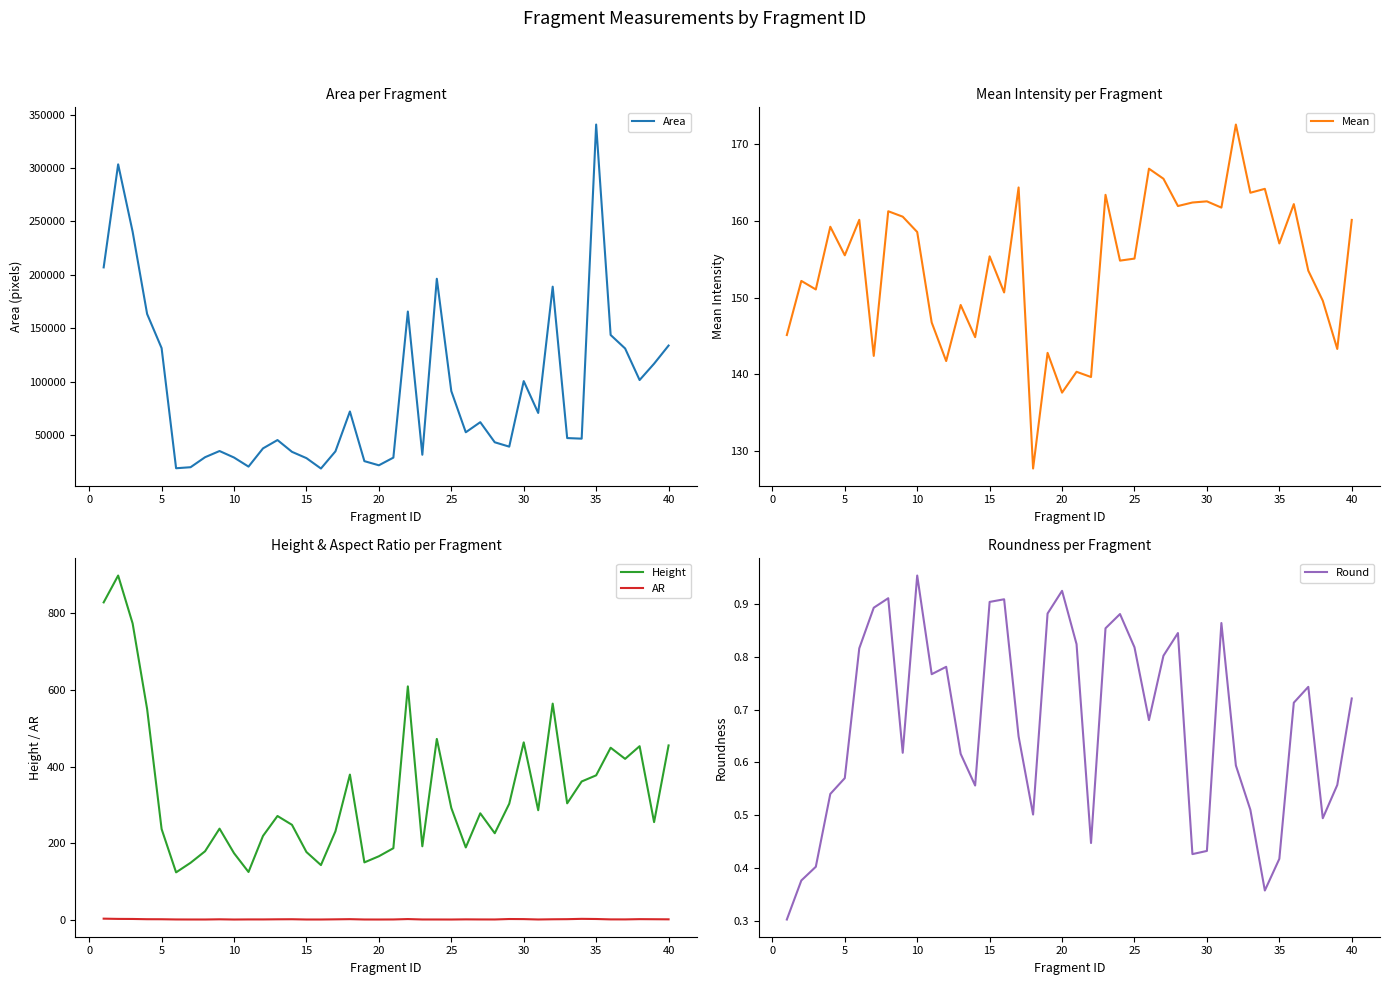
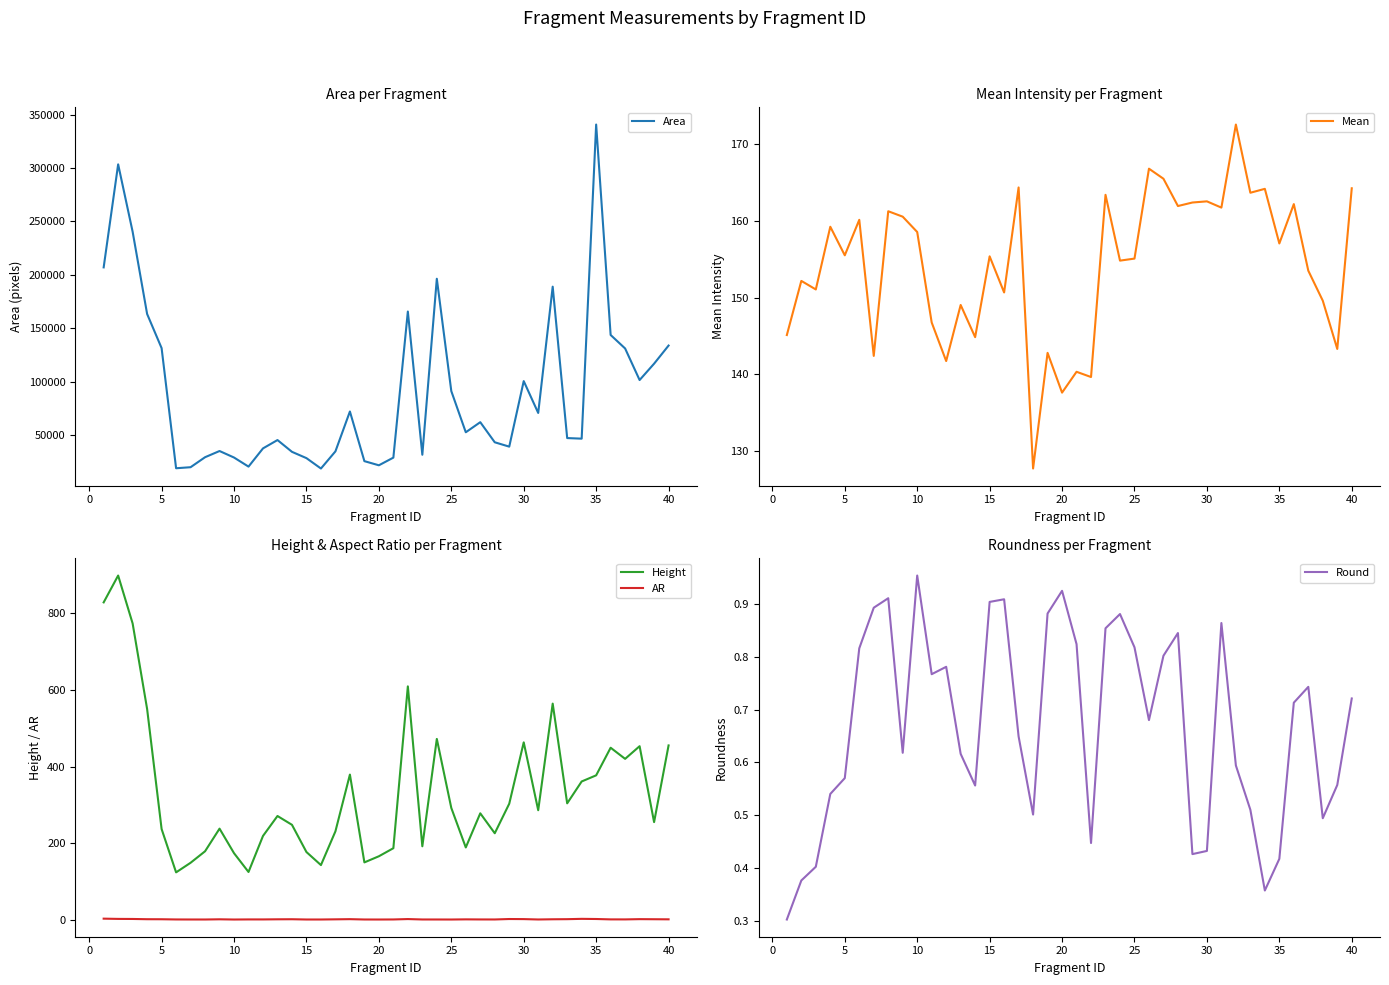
  {
    "Area per Fragment": {
      "5": 131000,
      "10": 29000,
      "15": 28000,
      "20": 22000,
      "25": 91000,
      "30": 100000,
      "35": 341000,
      "40": 134000
    },
    "Mean Intensity per Fragment": {
      "5": 156,
      "10": 159,
      "15": 155,
      "20": 138,
      "25": 155,
      "30": 163,
      "35": 157,
-     "40": 160
+     "40": 164
    },
    "Height & Aspect Ratio per Fragment": {
      "Height": {
        "5": 240,
        "10": 170,
        "15": 180,
        "20": 170,
        "25": 290,
        "30": 460,
        "35": 380,
        "40": 460
      },
      "AR": {
        "5": 0,
        "10": 0,
        "15": 0,
        "20": 0,
        "25": 0,
        "30": 0,
        "35": 0,
        "40": 0
      }
    },
    "Roundness per Fragment": {
      "5": 0.57,
      "10": 0.95,
      "15": 0.90,
      "20": 0.93,
      "25": 0.82,
      "30": 0.43,
      "35": 0.42,
      "40": 0.72
    }
  }
